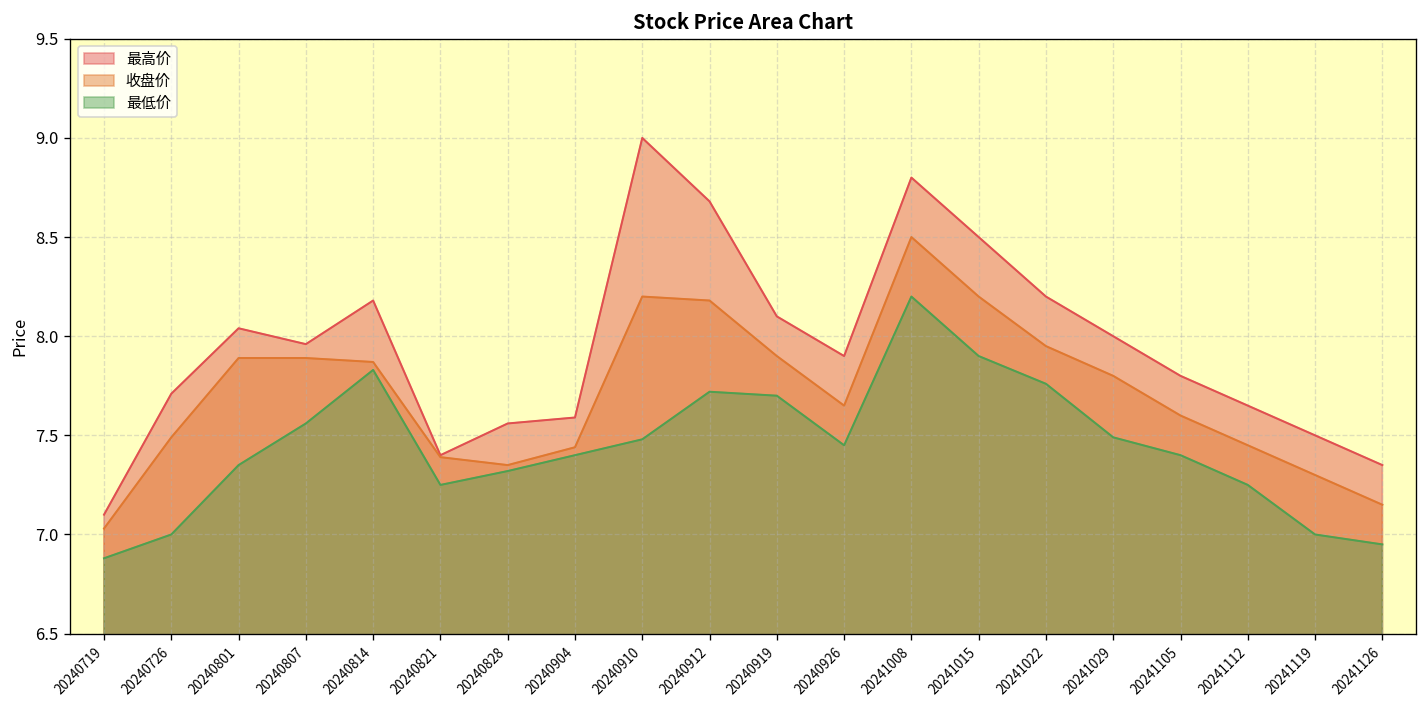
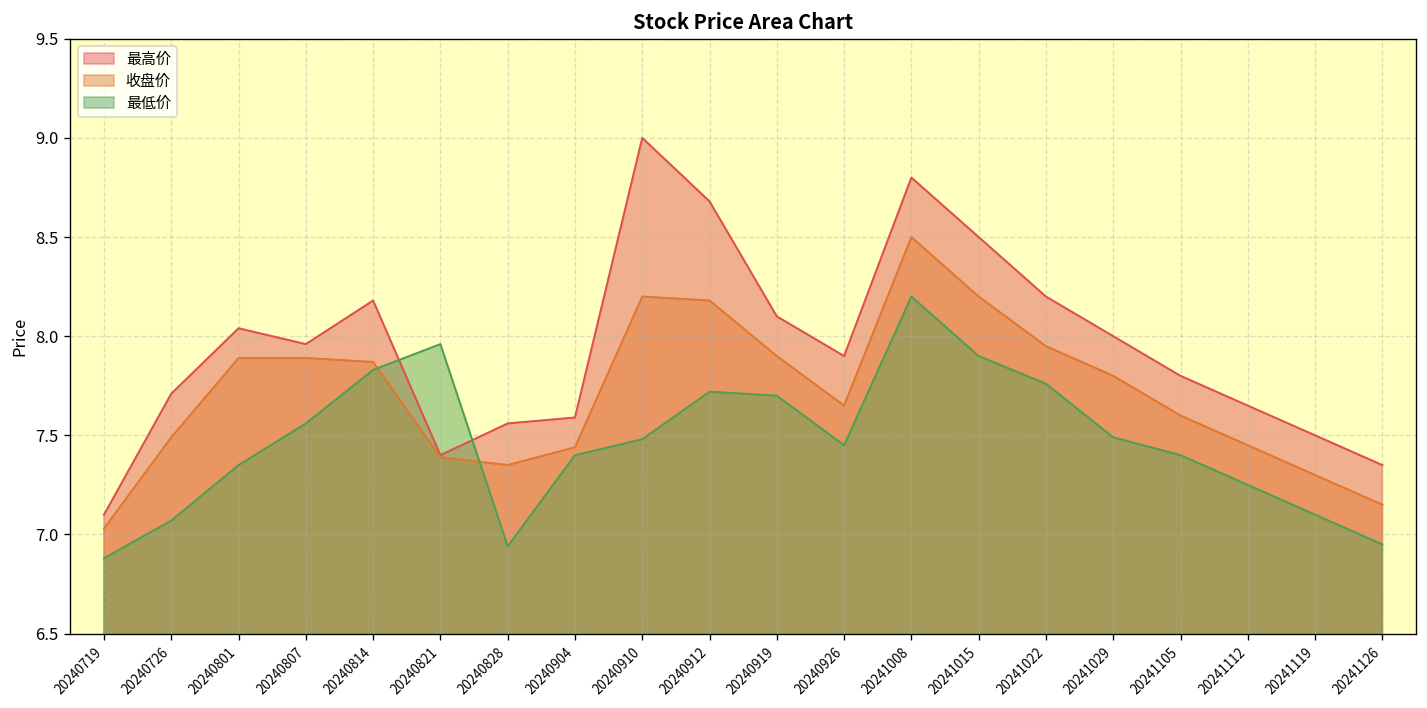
  {
    "最低价": {
      "20240719": 6.88,
-     "20240726": 7.00,
+     "20240726": 7.07,
      "20240801": 7.35,
      "20240807": 7.56,
      "20240814": 7.83,
-     "20240821": 7.25,
-     "20240828": 7.32,
+     "20240821": 7.96,
+     "20240828": 6.94,
      "20240904": 7.40,
      "20240910": 7.48,
      "20240912": 7.72,
      "20240919": 7.70,
      "20240926": 7.45,
      "20241008": 8.20,
      "20241015": 7.90,
      "20241022": 7.76,
      "20241029": 7.49,
      "20241105": 7.40,
      "20241112": 7.25,
-     "20241119": 7.0,
+     "20241119": 7.1,
      "20241126": 6.95
    }
  }
